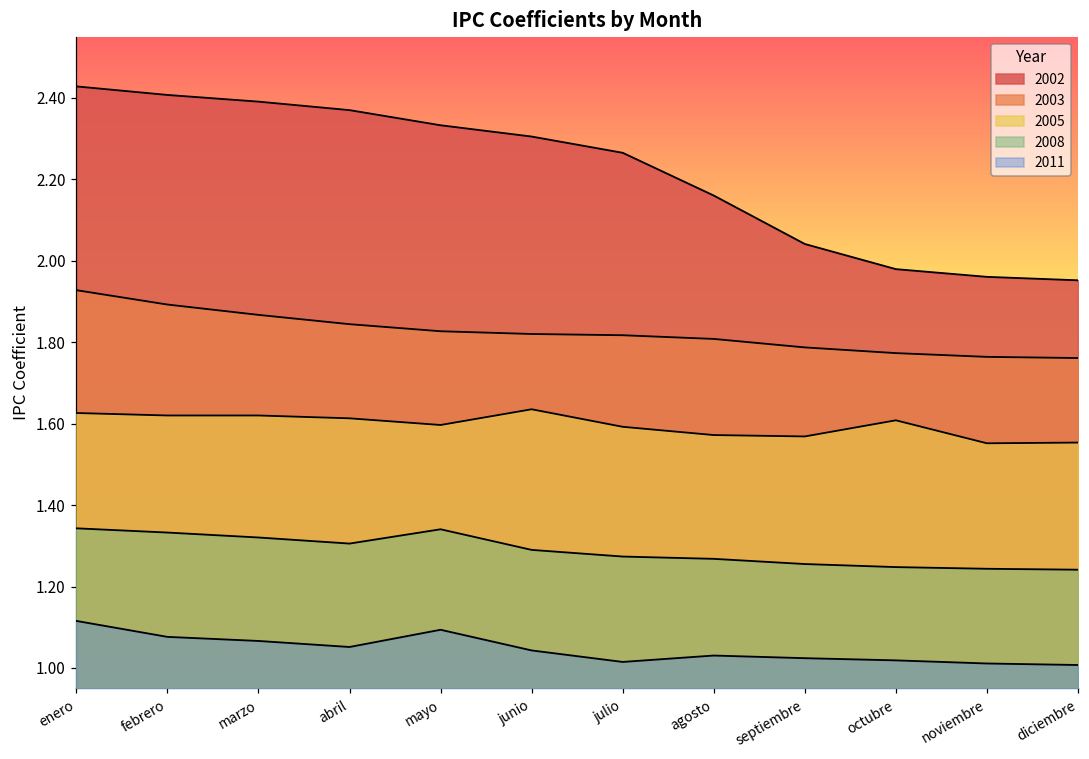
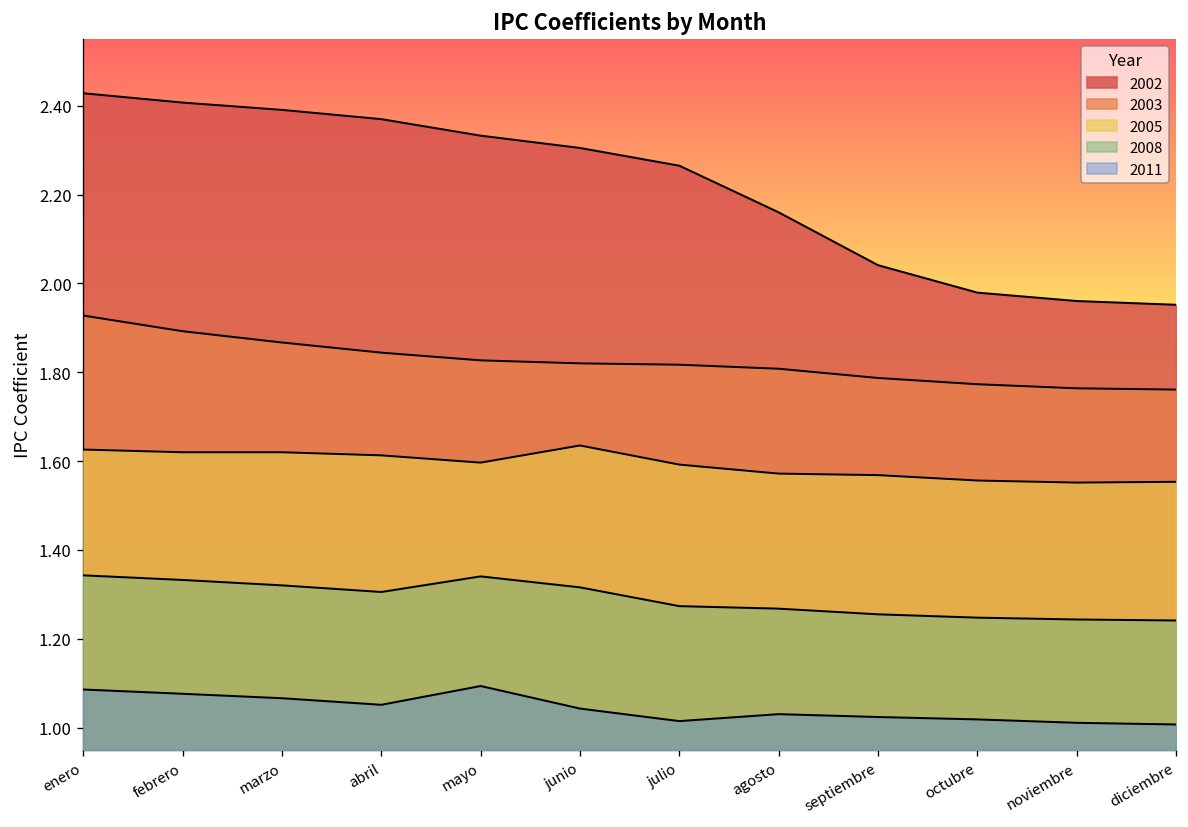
  {
    "2005": {
      "enero": 1.63,
      "febrero": 1.62,
      "marzo": 1.62,
      "abril": 1.61,
      "mayo": 1.60,
      "junio": 1.64,
      "julio": 1.59,
      "agosto": 1.57,
      "septiembre": 1.57,
-     "octubre": 1.61,
+     "octubre": 1.56,
      "noviembre": 1.55,
      "diciembre": 1.55
    },
    "2008": {
      "enero": 1.34,
      "febrero": 1.33,
      "marzo": 1.32,
      "abril": 1.31,
      "mayo": 1.34,
-     "junio": 1.29,
+     "junio": 1.32,
      "julio": 1.27,
      "agosto": 1.27,
      "septiembre": 1.26,
      "octubre": 1.25,
      "noviembre": 1.24,
      "diciembre": 1.24
    },
    "2011": {
-     "enero": 1.12,
+     "enero": 1.09,
      "febrero": 1.08,
      "marzo": 1.07,
      "abril": 1.05,
      "mayo": 1.09,
      "junio": 1.04,
      "julio": 1.01,
      "agosto": 1.03,
      "septiembre": 1.02,
      "octubre": 1.02,
      "noviembre": 1.01,
      "diciembre": 1.01
    }
  }
